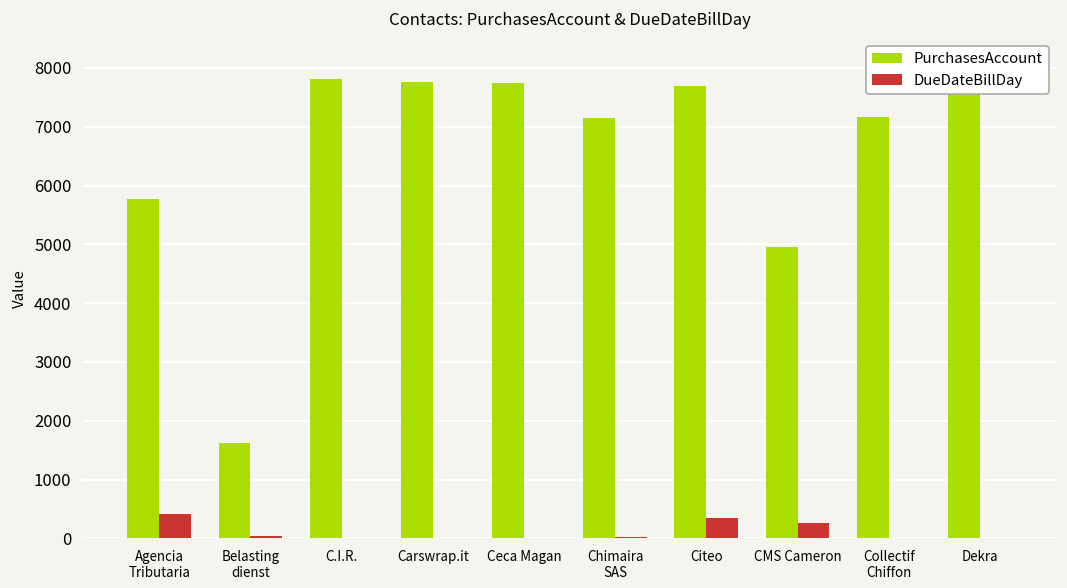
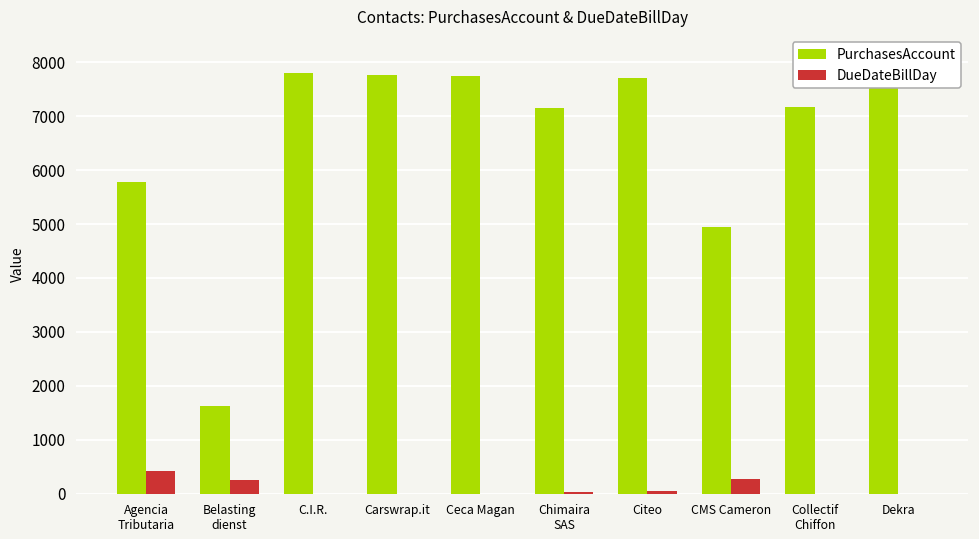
  {
    "PurchasesAccount": {
      "Agencia Tributaria": 5800,
      "Belasting dienst": 1600,
      "C.I.R.": 7800,
      "Carswrap.it": 7800,
      "Ceca Magan": 7800,
      "Chimaira SAS": 7200,
      "Citeo": 7700,
      "CMS Cameron": 4900,
      "Collectif Chiffon": 7200
    },
    "DueDateBillDay": {
      "Agencia Tributaria": 400,
-     "Belasting dienst": 0,
+     "Belasting dienst": 300,
      "C.I.R.": 0,
      "Carswrap.it": 0,
      "Ceca Magan": 0,
-     "Citeo": 300,
+     "Citeo": 0,
      "CMS Cameron": 300,
      "Collectif Chiffon": 0,
      "Dekra": 0
    }
  }
